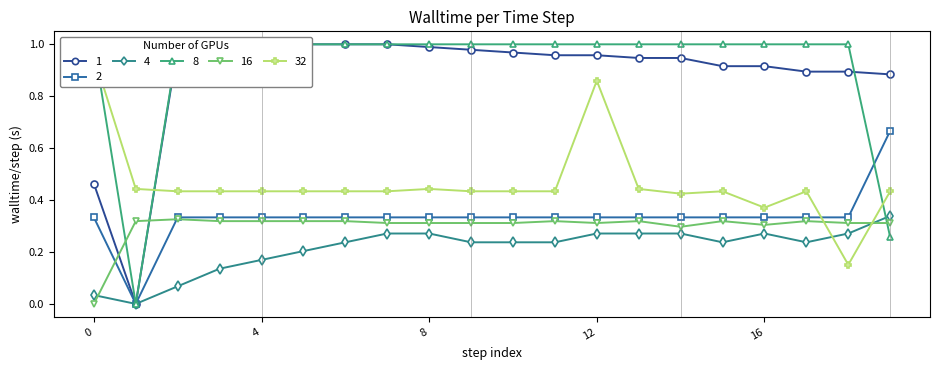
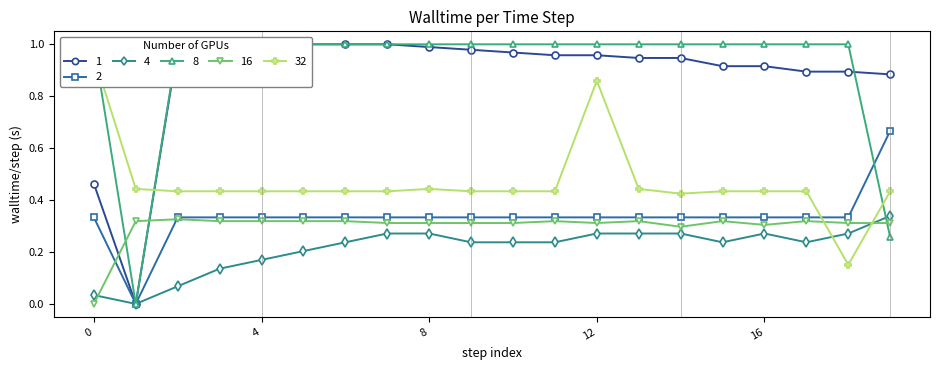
  {
    "32": {
      "4": 0.43,
      "8": 0.44,
      "12": 0.86,
-     "16": 0.37
+     "16": 0.43
    }
  }
